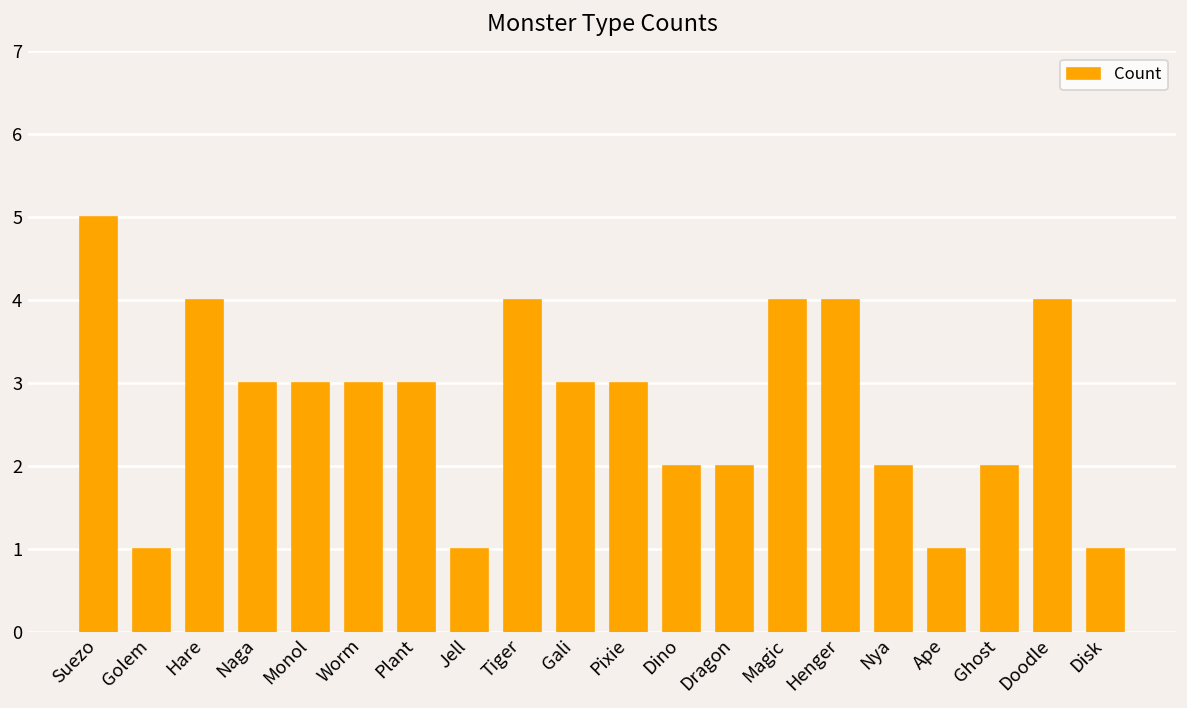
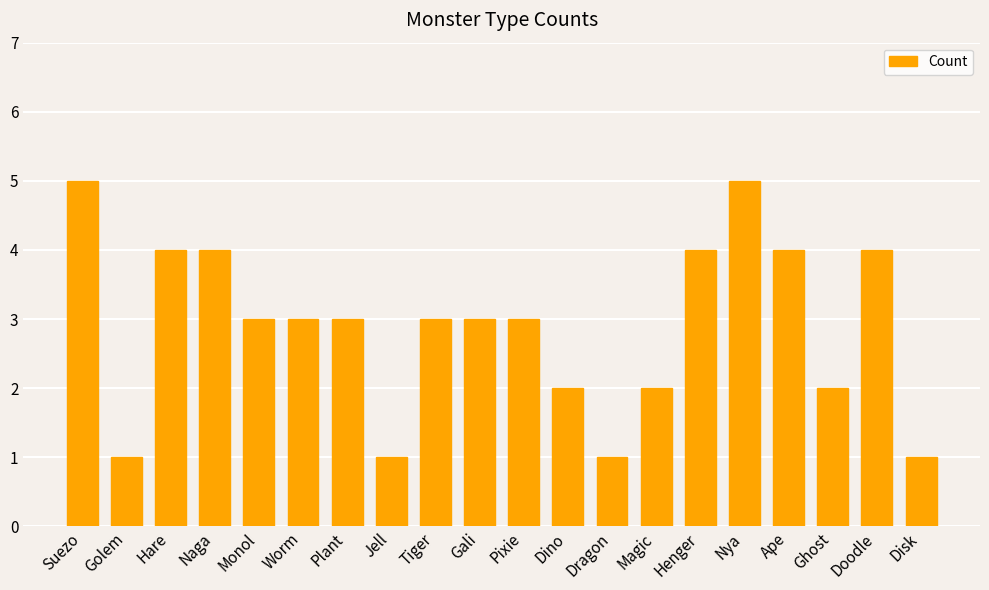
  {
    "Suezo": 5,
    "Golem": 1,
    "Hare": 4,
-   "Naga": 3,
+   "Naga": 4,
    "Monol": 3,
    "Worm": 3,
    "Plant": 3,
    "Jell": 1,
-   "Tiger": 4,
+   "Tiger": 3,
    "Gali": 3,
    "Pixie": 3,
    "Dino": 2,
-   "Dragon": 2,
-   "Magic": 4,
+   "Dragon": 1,
+   "Magic": 2,
    "Henger": 4,
-   "Nya": 2,
-   "Ape": 1,
+   "Nya": 5,
+   "Ape": 4,
    "Ghost": 2,
    "Doodle": 4,
    "Disk": 1
  }
